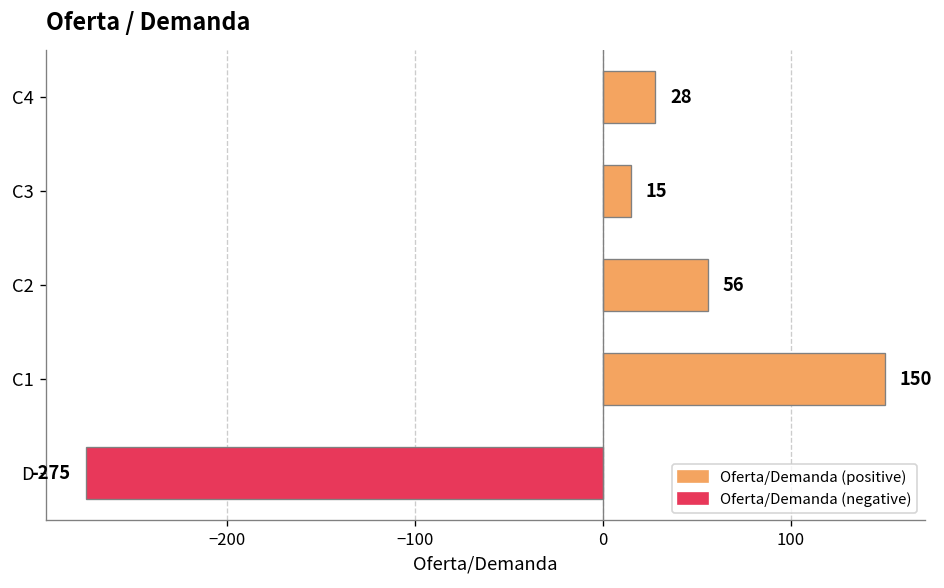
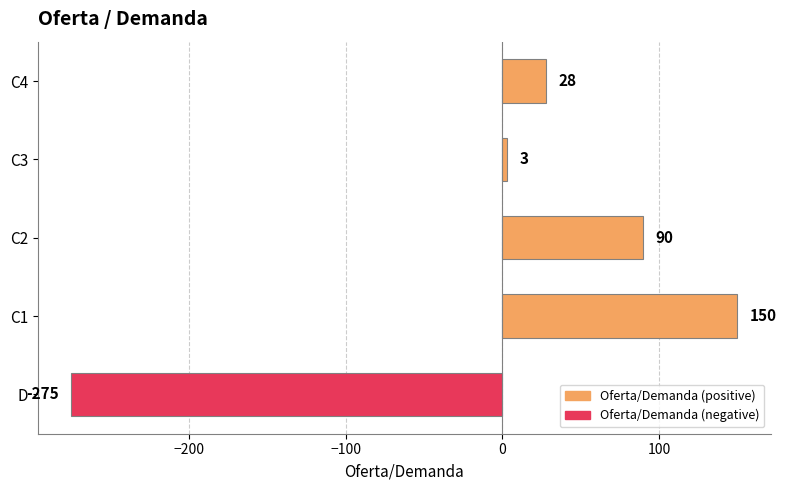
  {
    "C4": 28,
-   "C3": 15,
-   "C2": 56,
+   "C3": 3,
+   "C2": 90,
    "C1": 150,
    "D": -275
  }
